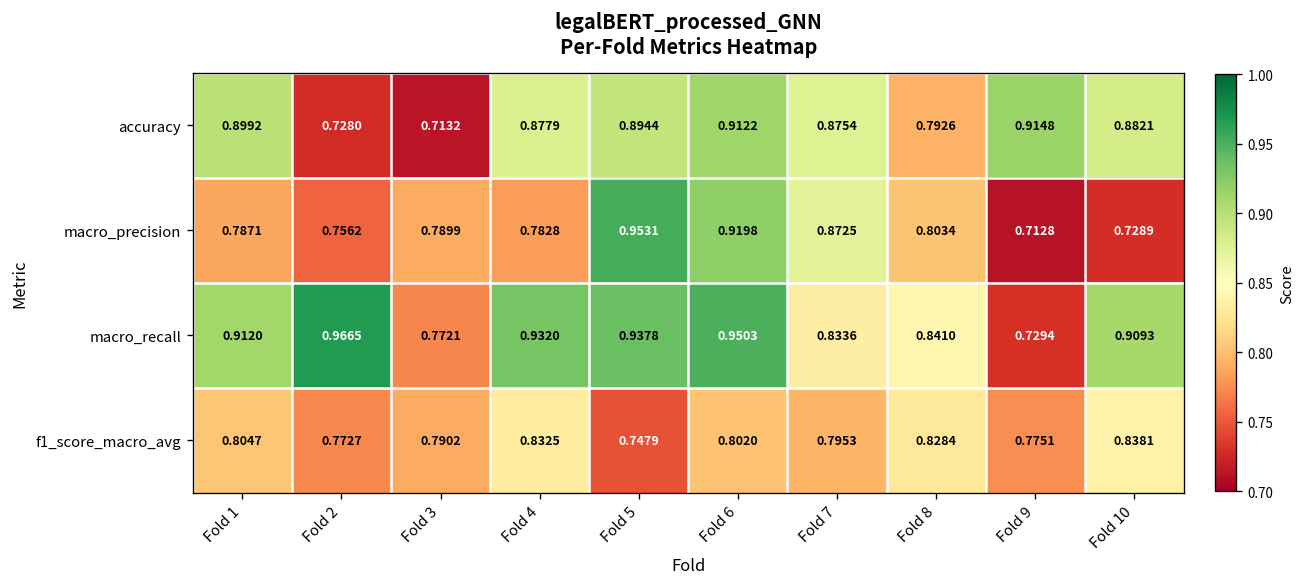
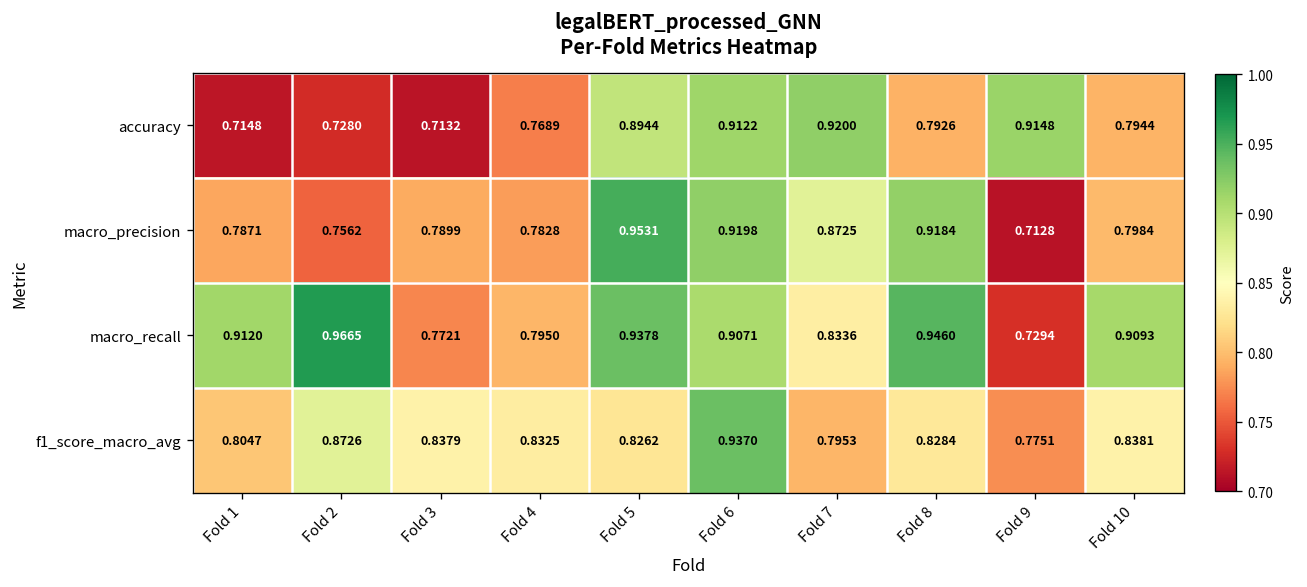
  {
    "accuracy": {
-     "Fold 1": 0.8992,
+     "Fold 1": 0.7148,
      "Fold 2": 0.7280,
      "Fold 3": 0.7132,
-     "Fold 4": 0.8779,
+     "Fold 4": 0.7689,
      "Fold 5": 0.8944,
      "Fold 6": 0.9122,
-     "Fold 7": 0.8754,
+     "Fold 7": 0.9200,
      "Fold 8": 0.7926,
      "Fold 9": 0.9148,
-     "Fold 10": 0.8821
+     "Fold 10": 0.7944
    },
    "macro_precision": {
      "Fold 1": 0.7871,
      "Fold 2": 0.7562,
      "Fold 3": 0.7899,
      "Fold 4": 0.7828,
      "Fold 5": 0.9531,
      "Fold 6": 0.9198,
      "Fold 7": 0.8725,
-     "Fold 8": 0.8034,
+     "Fold 8": 0.9184,
      "Fold 9": 0.7128,
-     "Fold 10": 0.7289
+     "Fold 10": 0.7984
    },
    "macro_recall": {
      "Fold 1": 0.9120,
      "Fold 2": 0.9665,
      "Fold 3": 0.7721,
-     "Fold 4": 0.9320,
+     "Fold 4": 0.7950,
      "Fold 5": 0.9378,
-     "Fold 6": 0.9503,
+     "Fold 6": 0.9071,
      "Fold 7": 0.8336,
-     "Fold 8": 0.8410,
+     "Fold 8": 0.9460,
      "Fold 9": 0.7294,
      "Fold 10": 0.9093
    },
    "f1_score_macro_avg": {
      "Fold 1": 0.8047,
-     "Fold 2": 0.7727,
-     "Fold 3": 0.7902,
+     "Fold 2": 0.8726,
+     "Fold 3": 0.8379,
      "Fold 4": 0.8325,
-     "Fold 5": 0.7479,
-     "Fold 6": 0.8020,
+     "Fold 5": 0.8262,
+     "Fold 6": 0.9370,
      "Fold 7": 0.7953,
      "Fold 8": 0.8284,
      "Fold 9": 0.7751,
      "Fold 10": 0.8381
    }
  }
